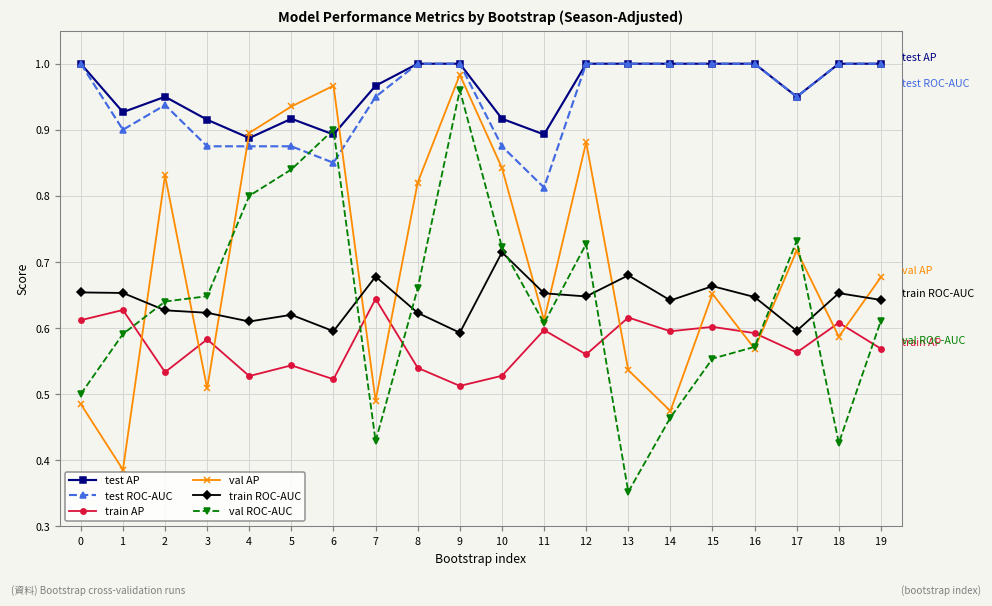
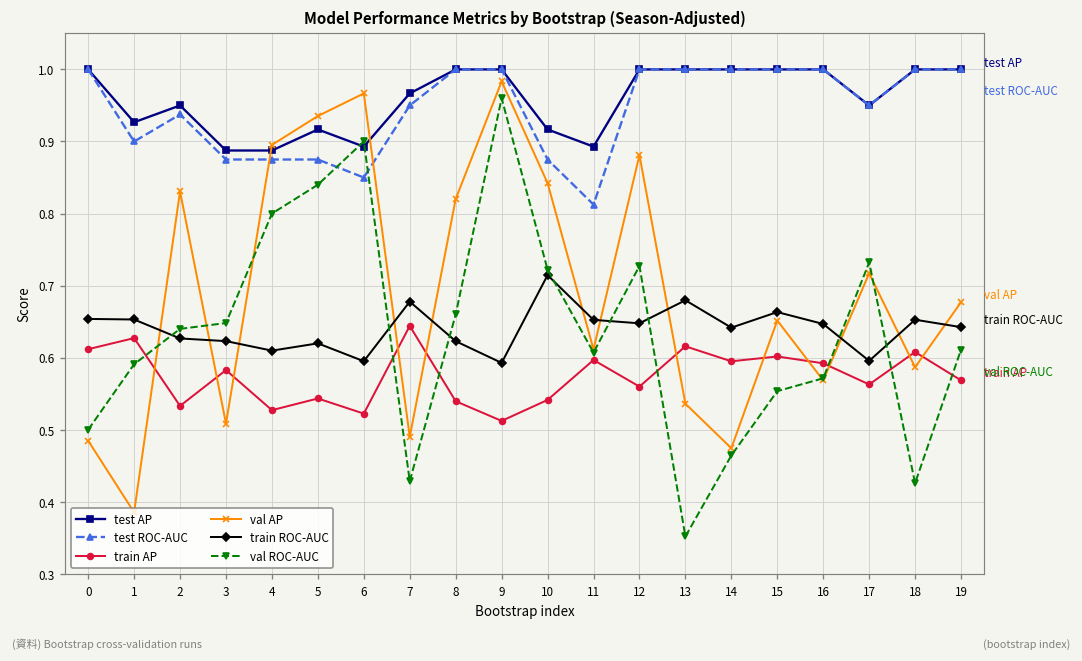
  {
    "test AP": {
      "1": 0.93,
      "2": 0.95,
-     "3": 0.92,
+     "3": 0.89,
      "4": 0.89,
      "5": 0.92,
      "6": 0.89,
      "7": 0.97,
      "10": 0.92,
      "11": 0.89
    },
    "test ROC-AUC": {
      "1": 0.90,
      "2": 0.94,
      "3": 0.88,
      "4": 0.88,
      "5": 0.88,
      "6": 0.85,
      "7": 0.95,
      "10": 0.88,
      "11": 0.81
    },
    "train AP": {
      "0": 0.61,
      "1": 0.63,
      "2": 0.53,
      "3": 0.58,
      "4": 0.53,
      "5": 0.54,
      "6": 0.52,
      "7": 0.64,
      "8": 0.54,
      "9": 0.51,
-     "10": 0.53,
+     "10": 0.54,
      "11": 0.60,
      "12": 0.56,
      "13": 0.62,
      "14": 0.60,
      "15": 0.60,
      "16": 0.59,
      "17": 0.56,
      "18": 0.61,
      "19": 0.57
    },
    "val AP": {
      "0": 0.48,
      "2": 0.83,
      "3": 0.51,
      "4": 0.90,
      "5": 0.94,
      "6": 0.97,
      "7": 0.49,
      "8": 0.82,
      "9": 0.98,
      "10": 0.84,
      "11": 0.61,
      "12": 0.88,
      "13": 0.54,
      "14": 0.47,
      "15": 0.65,
      "17": 0.72,
      "18": 0.59,
      "19": 0.68
    },
    "train ROC-AUC": {
      "0": 0.65,
      "1": 0.65,
      "2": 0.63,
      "3": 0.62,
      "4": 0.61,
      "5": 0.62,
      "6": 0.60,
      "7": 0.68,
      "8": 0.62,
      "9": 0.59,
      "10": 0.71,
      "11": 0.65,
      "12": 0.65,
      "13": 0.68,
      "14": 0.64,
      "15": 0.66,
      "16": 0.65,
      "17": 0.60,
      "18": 0.65,
      "19": 0.64
    },
    "val ROC-AUC": {
      "0": 0.50,
      "1": 0.59,
      "2": 0.64,
      "3": 0.65,
      "4": 0.80,
      "5": 0.84,
      "6": 0.90,
      "7": 0.43,
      "8": 0.66,
      "9": 0.96,
      "10": 0.72,
      "11": 0.61,
      "12": 0.73,
      "13": 0.35,
      "14": 0.46,
      "15": 0.55,
      "17": 0.73,
      "18": 0.43,
      "19": 0.61
    }
  }
